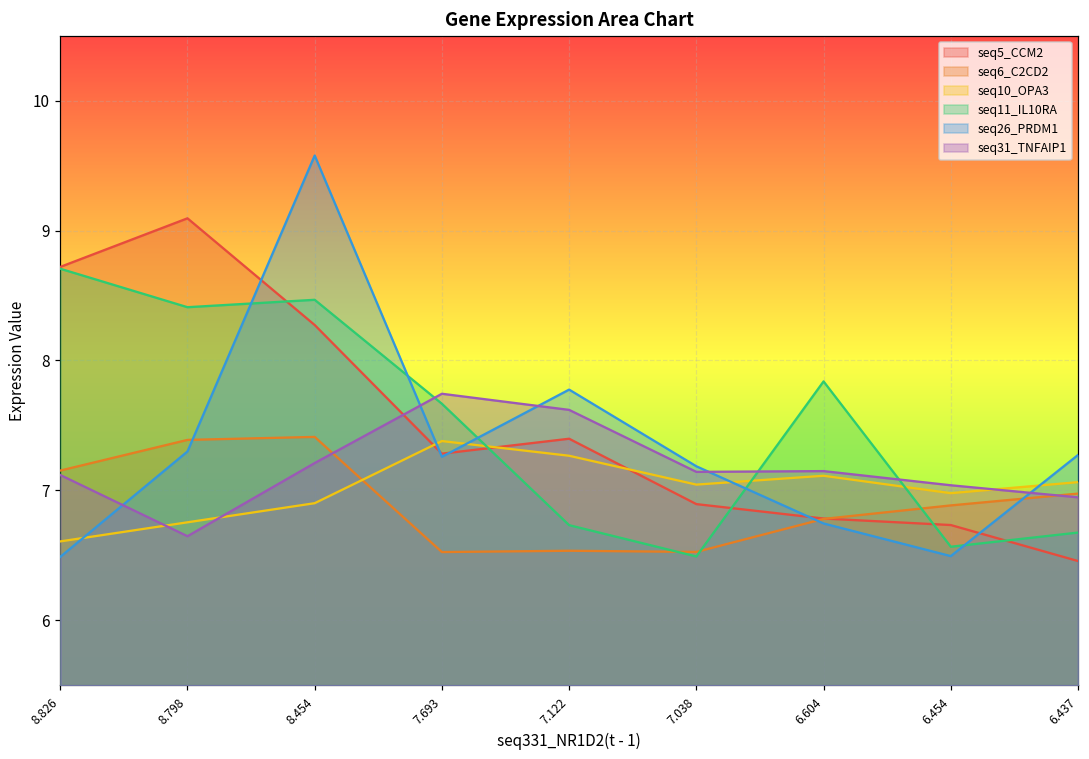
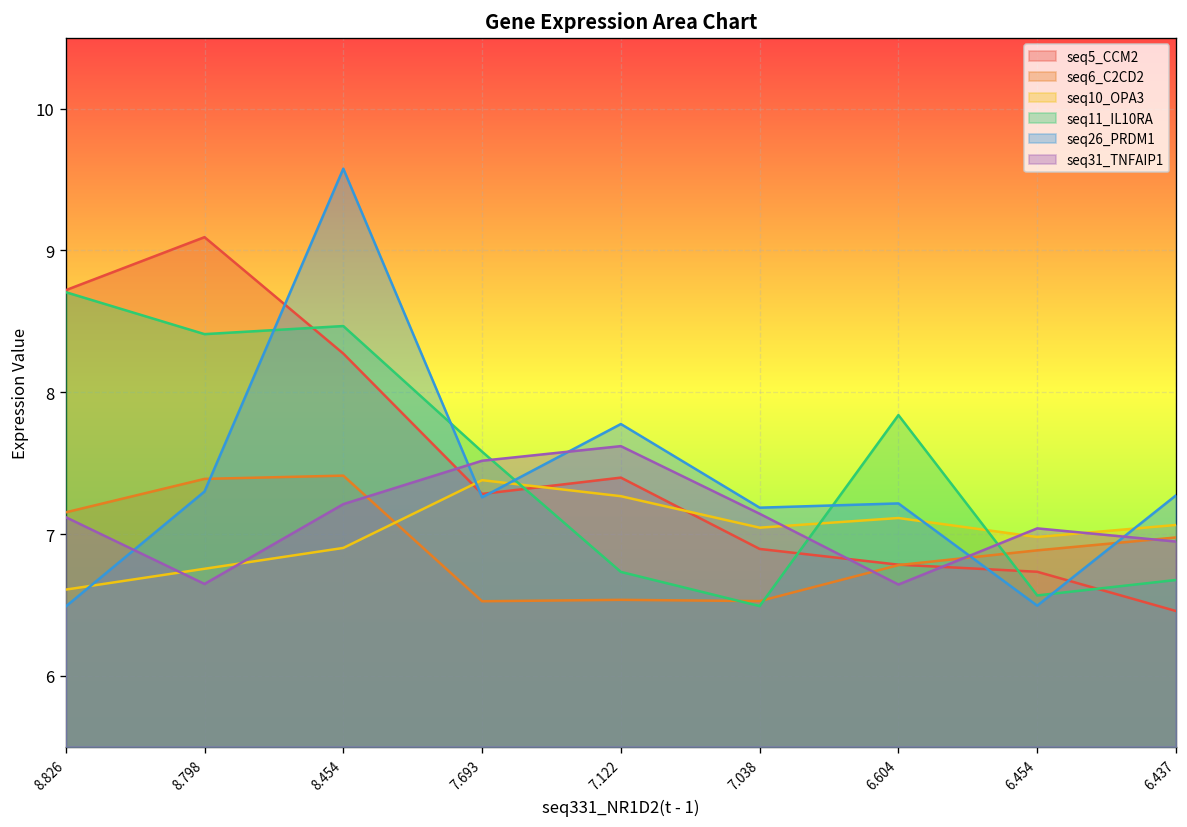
  {
    "seq11_IL10RA": {
      "8.798": 8.41,
      "8.454": 8.47,
-     "7.693": 7.67,
+     "7.693": 7.58,
      "7.122": 6.73,
      "7.038": 6.49,
      "6.604": 7.84,
      "6.454": 6.57,
      "6.437": 6.68
    },
    "seq26_PRDM1": {
      "8.826": 6.49,
      "8.798": 7.30,
      "8.454": 9.58,
      "7.693": 7.26,
      "7.122": 7.78,
      "7.038": 7.19,
-     "6.604": 6.75,
+     "6.604": 7.22,
      "6.454": 6.50,
      "6.437": 7.27
    },
    "seq31_TNFAIP1": {
      "8.826": 7.12,
      "8.798": 6.65,
      "8.454": 7.21,
-     "7.693": 7.74,
+     "7.693": 7.52,
      "7.122": 7.62,
      "7.038": 7.14,
-     "6.604": 7.15,
+     "6.604": 6.64,
      "6.454": 7.04,
      "6.437": 6.95
    }
  }
